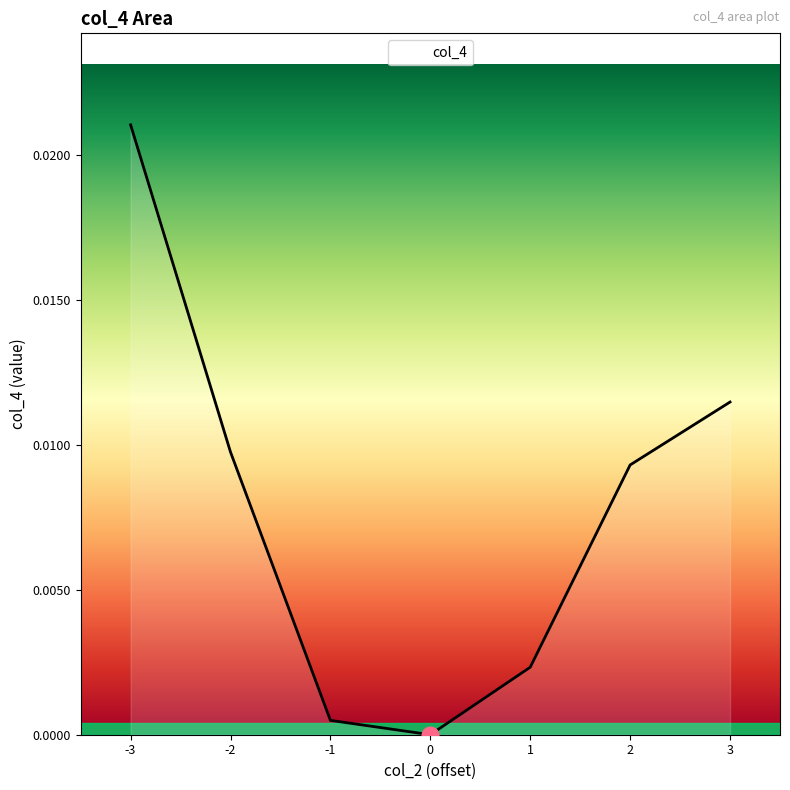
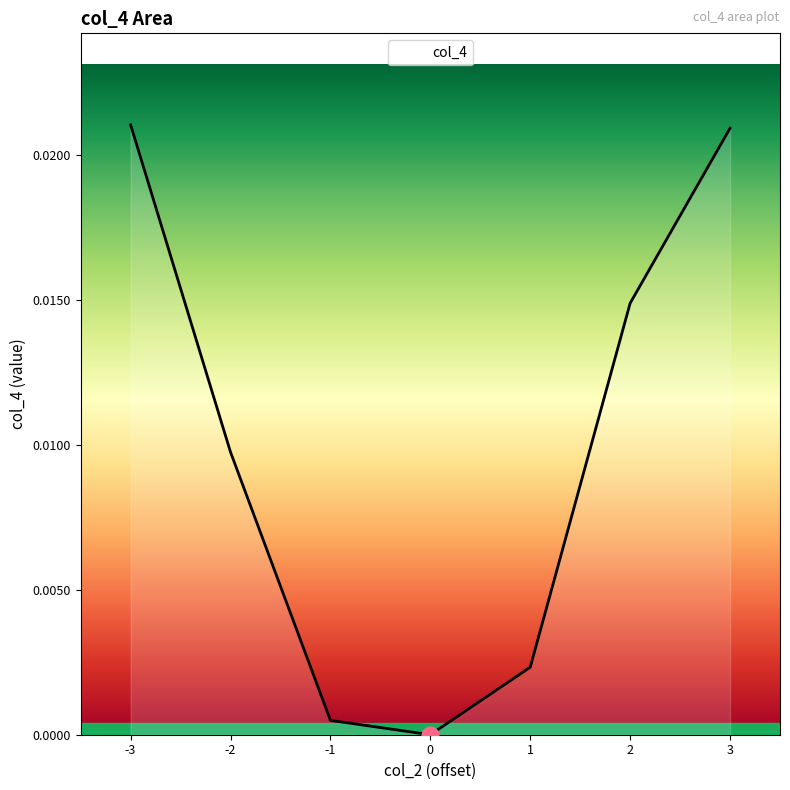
  {
    "col_4": {
      "-3": 0.0210,
      "-2": 0.0097,
      "-1": 0.0005,
      "1": 0.0023,
-     "2": 0.0093,
-     "3": 0.0115
+     "2": 0.0149,
+     "3": 0.0209
    }
  }
